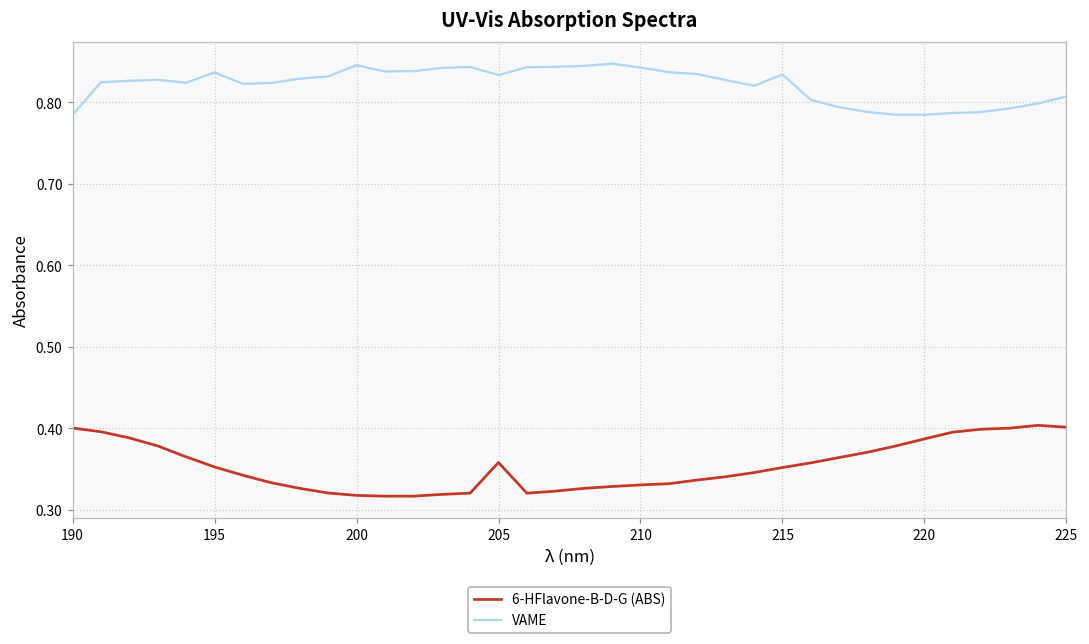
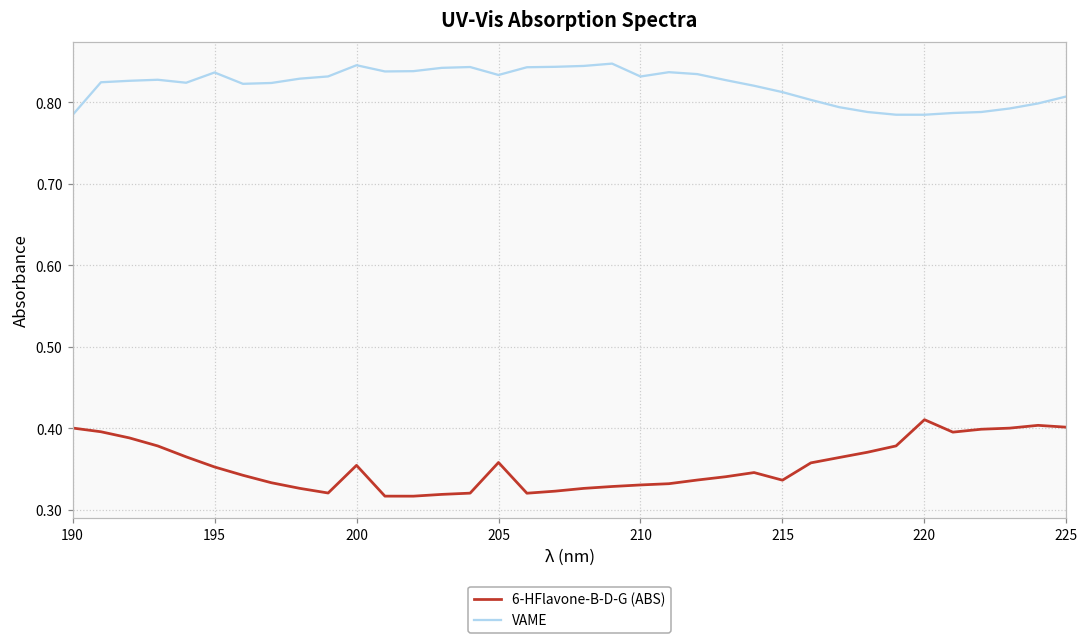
  {
    "6-HFlavone-B-D-G (ABS)": {
      "190": 0.40,
      "195": 0.35,
-     "200": 0.32,
+     "200": 0.35,
      "205": 0.36,
      "210": 0.33,
-     "215": 0.35,
-     "220": 0.39,
+     "215": 0.34,
+     "220": 0.41,
      "225": 0.40
    },
    "VAME": {
      "190": 0.78,
      "195": 0.84,
      "200": 0.85,
      "205": 0.83,
-     "210": 0.84,
-     "215": 0.83,
+     "210": 0.83,
+     "215": 0.81,
      "220": 0.78,
      "225": 0.81
    }
  }
